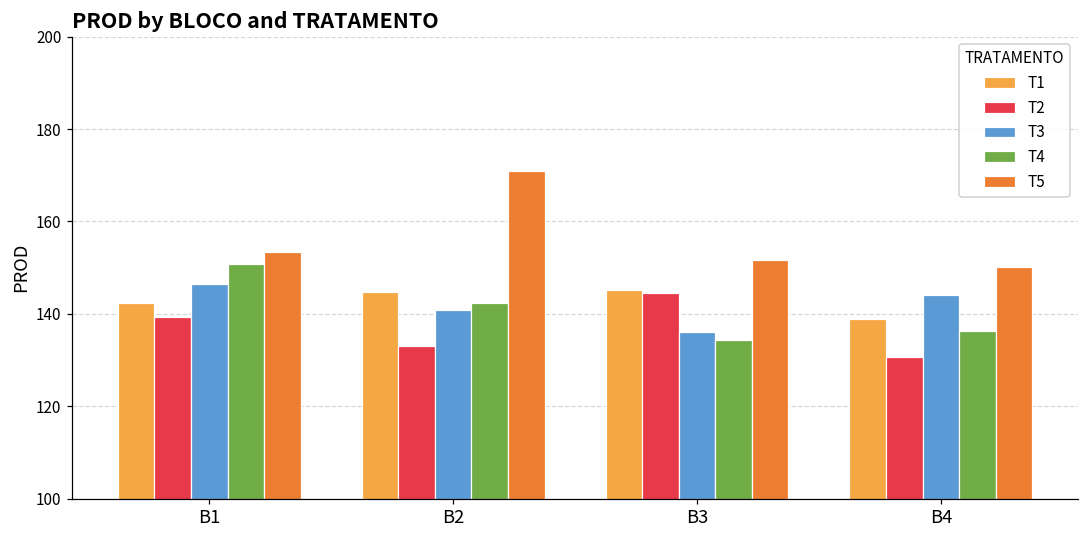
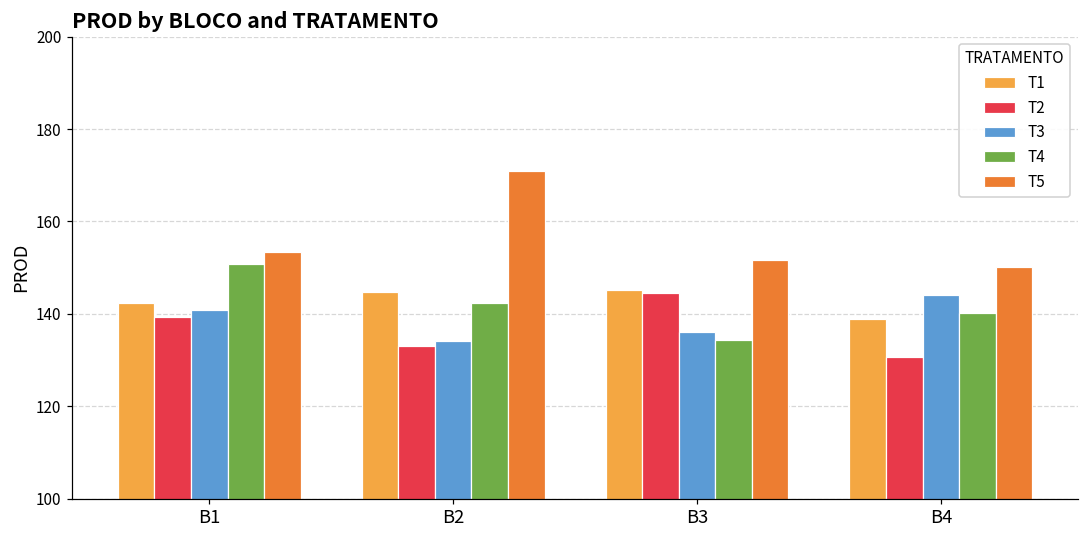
  {
    "T2": {
      "B1": 139,
      "B2": 133,
      "B3": 144,
      "B4": 131
    },
    "T3": {
-     "B1": 146,
-     "B2": 141,
+     "B1": 141,
+     "B2": 134,
      "B3": 136,
      "B4": 144
    },
    "T4": {
      "B1": 151,
      "B2": 142,
      "B3": 134,
-     "B4": 136
+     "B4": 140
    }
  }
